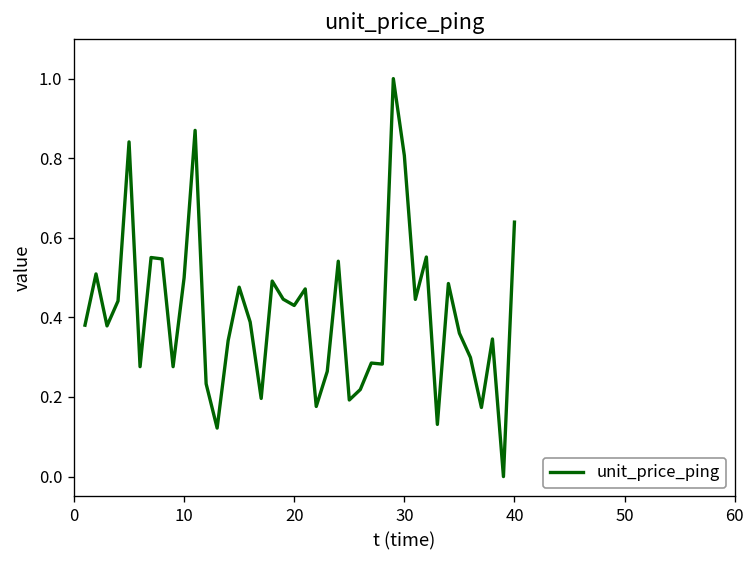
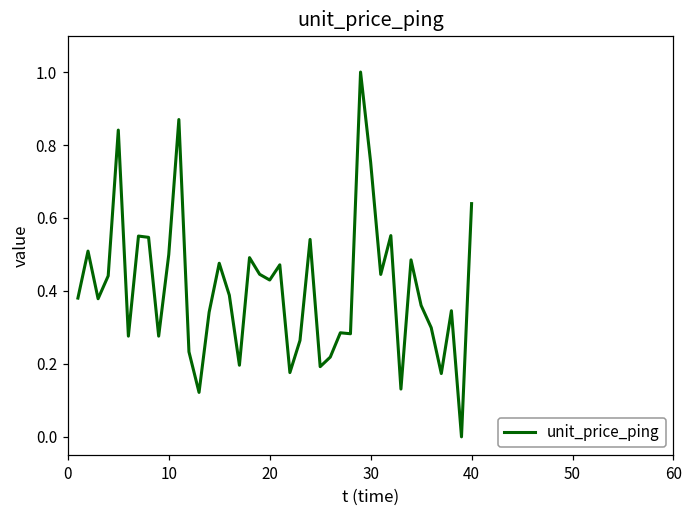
  {
    "10": 0.50,
    "20": 0.43,
-   "30": 0.81,
+   "30": 0.75,
    "40": 0.64
  }
